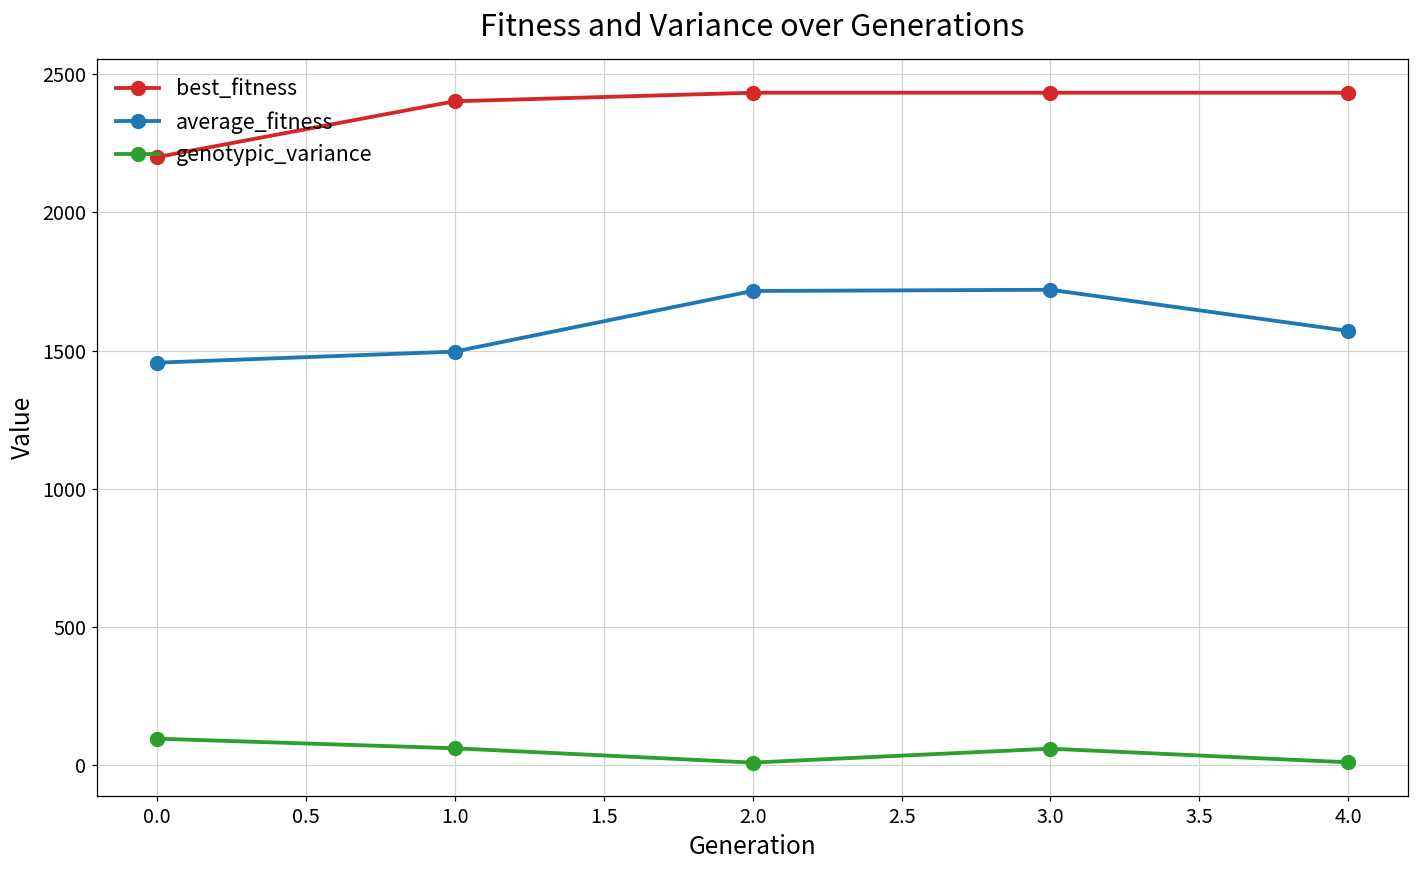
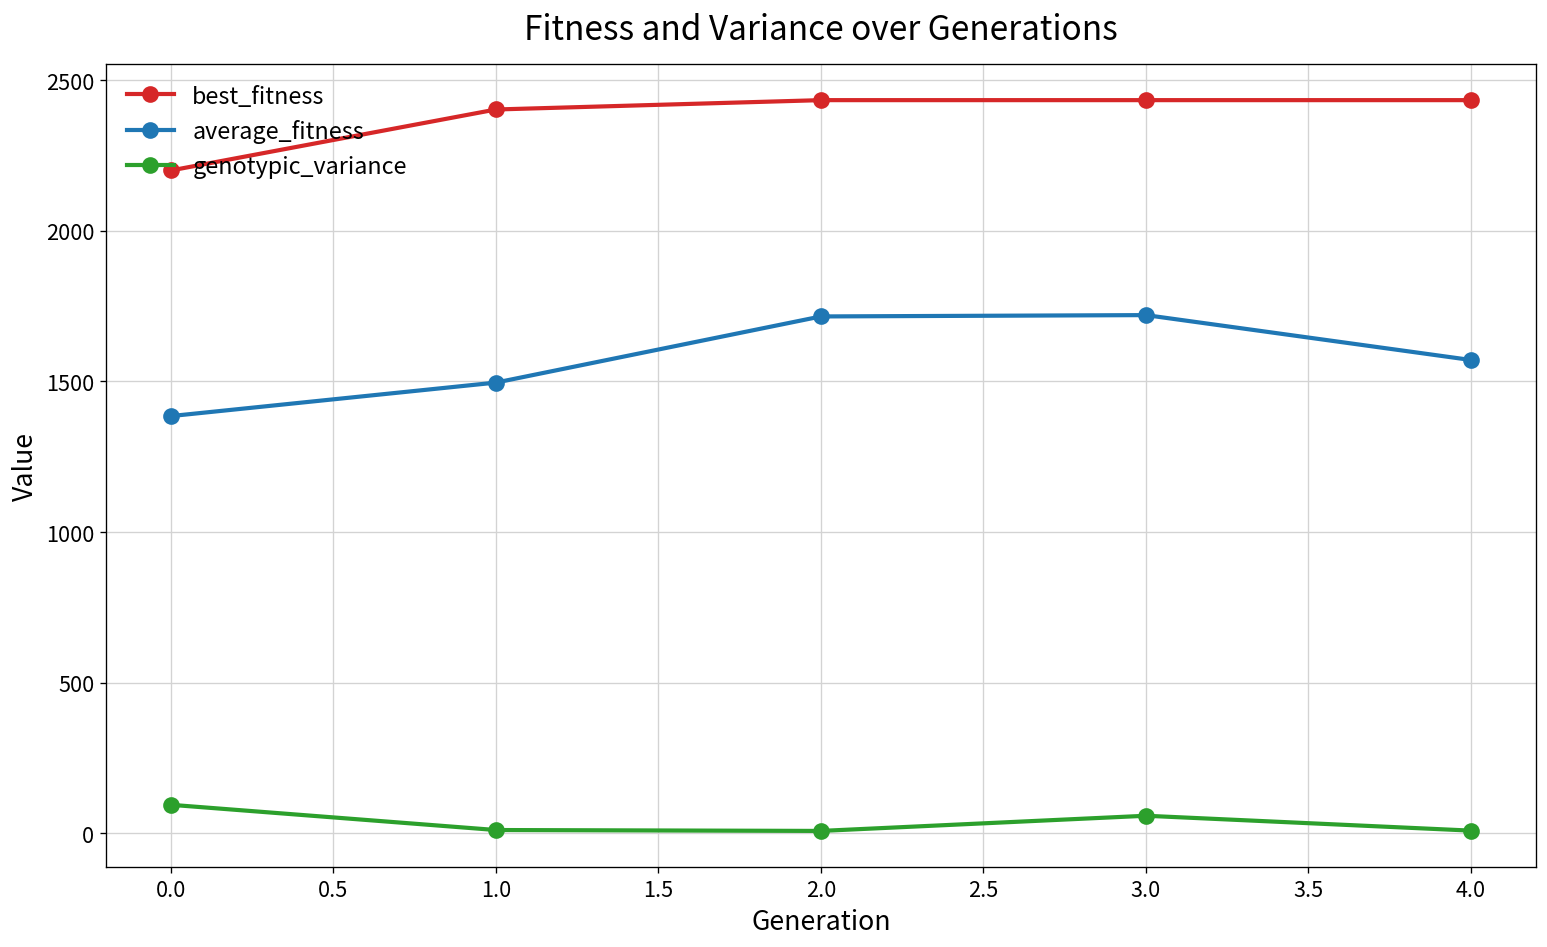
  {
    "best_fitness": {
      "0.0": 2200,
      "1.0": 2400,
      "2.0": 2430,
      "3.0": 2430,
      "4.0": 2430
    },
    "average_fitness": {
-     "0.0": 1460,
+     "0.0": 1390,
      "1.0": 1500,
      "2.0": 1720,
      "3.0": 1720,
      "4.0": 1570
    },
    "genotypic_variance": {
      "0.0": 100,
-     "1.0": 60,
+     "1.0": 10,
      "2.0": 10,
      "3.0": 60,
      "4.0": 10
    }
  }
